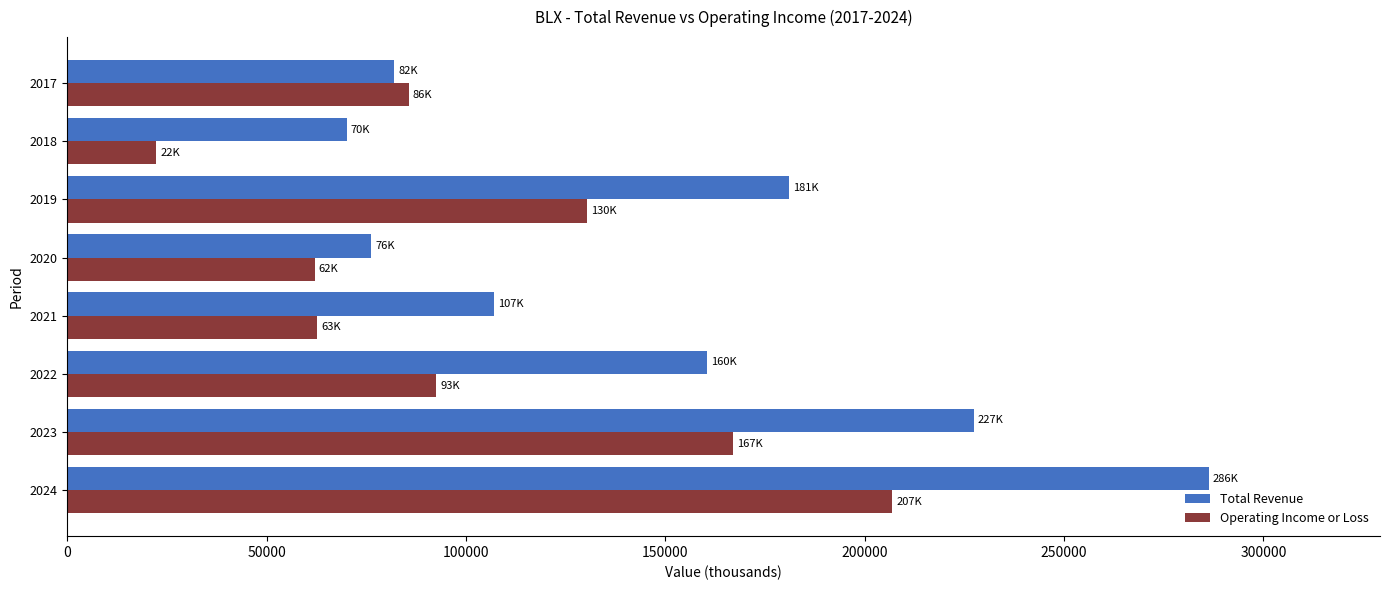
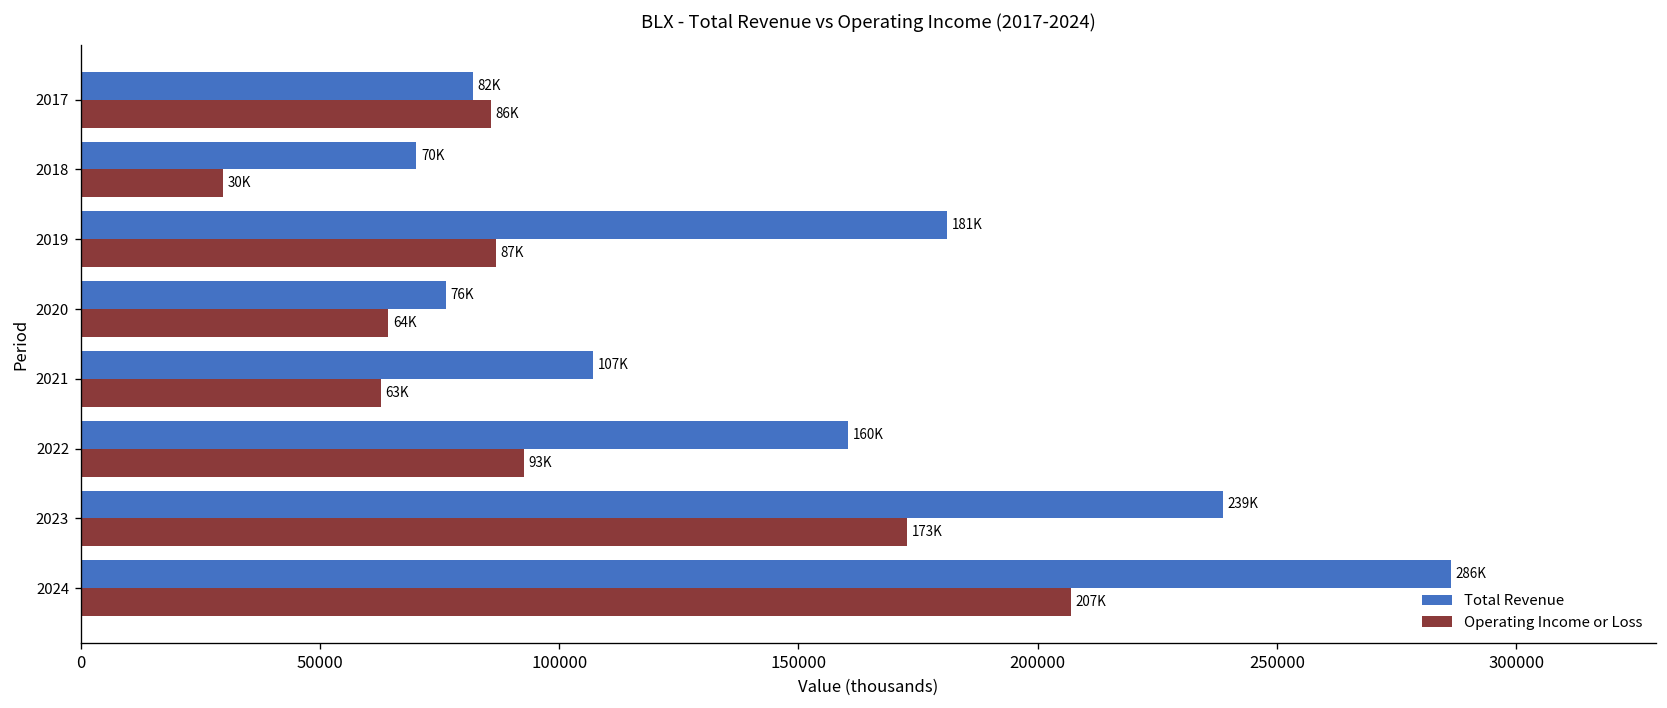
  {
    "Total Revenue": {
      "2017": "82K",
      "2018": "70K",
      "2019": "181K",
      "2020": "76K",
      "2021": "107K",
      "2022": "160K",
-     "2023": "227K",
+     "2023": "239K",
      "2024": "286K"
    },
    "Operating Income or Loss": {
      "2017": "86K",
-     "2018": "22K",
-     "2019": "130K",
-     "2020": "62K",
+     "2018": "30K",
+     "2019": "87K",
+     "2020": "64K",
      "2021": "63K",
      "2022": "93K",
-     "2023": "167K",
+     "2023": "173K",
      "2024": "207K"
    }
  }
